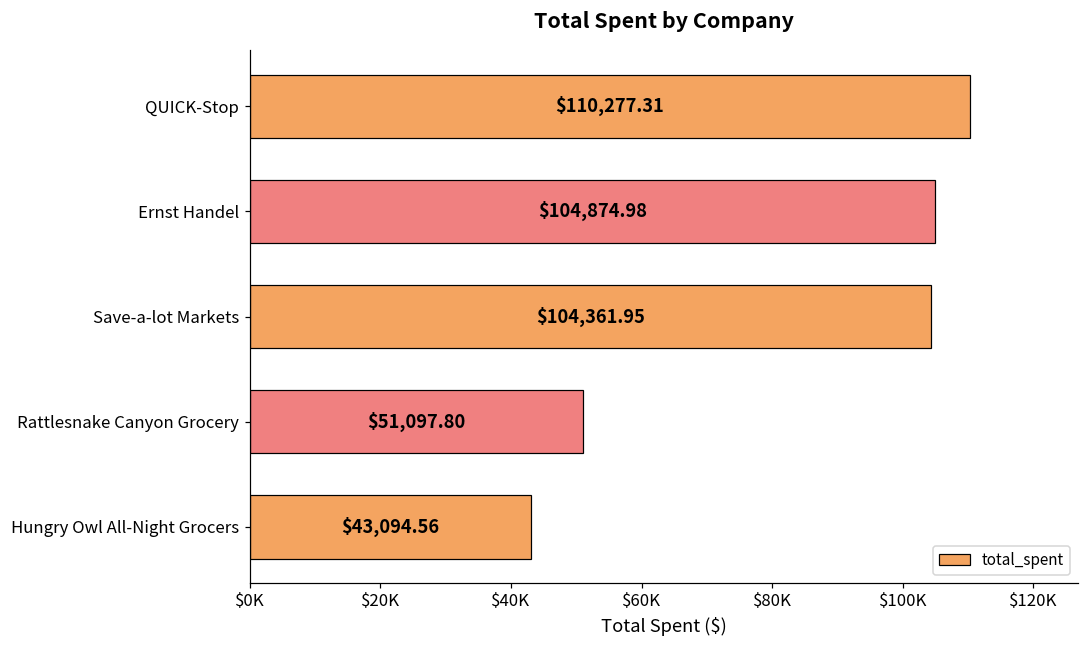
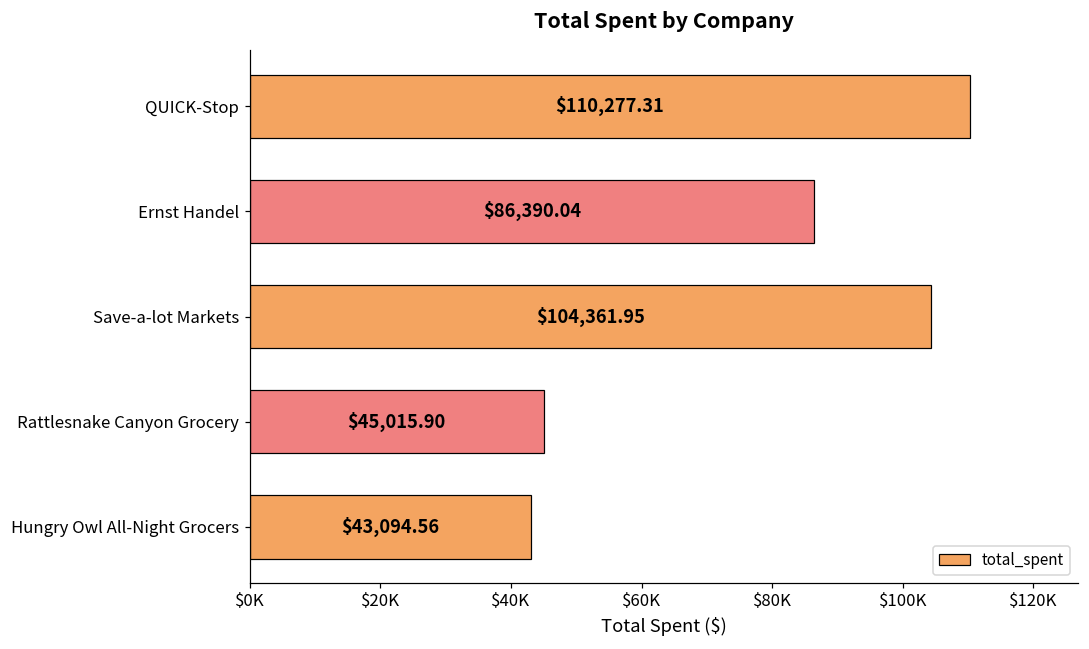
  {
    "QUICK-Stop": "$110,277.31",
-   "Ernst Handel": "$104,874.98",
+   "Ernst Handel": "$86,390.04",
    "Save-a-lot Markets": "$104,361.95",
-   "Rattlesnake Canyon Grocery": "$51,097.80",
+   "Rattlesnake Canyon Grocery": "$45,015.90",
    "Hungry Owl All-Night Grocers": "$43,094.56"
  }
